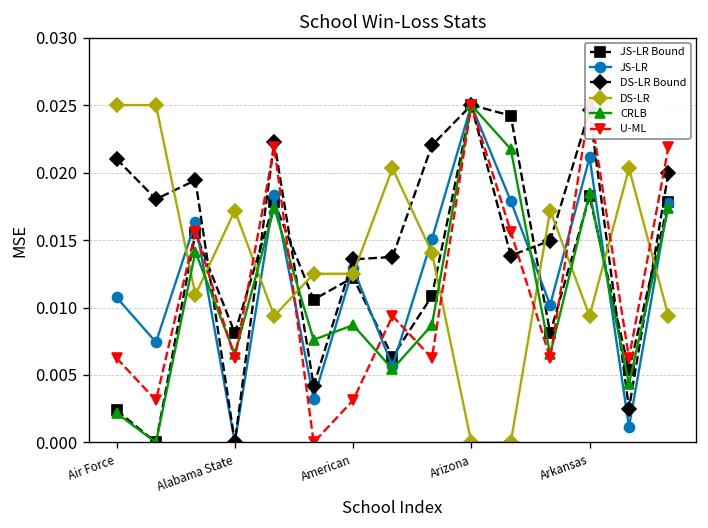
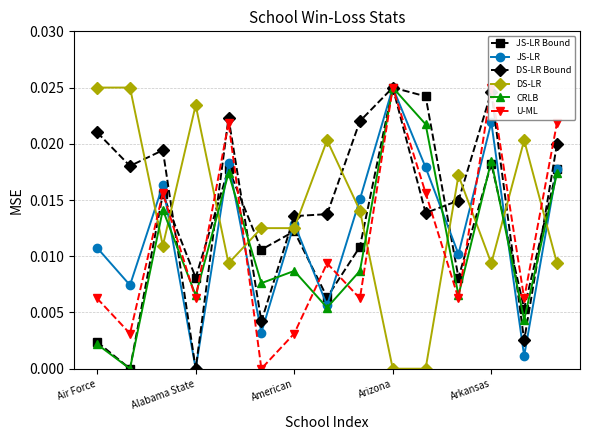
  {
    "JS-LR": {
      "Air Force": 0.0107,
      "American": 0.0129,
-     "Arkansas": 0.0211
+     "Arkansas": 0.0219
    },
    "DS-LR": {
      "Air Force": 0.0250,
-     "Alabama State": 0.0172,
+     "Alabama State": 0.0234,
      "American": 0.0125,
      "Arizona": 0.0000,
      "Arkansas": 0.0094
    },
    "CRLB": {
      "Alabama State": 0.0065,
      "American": 0.0087,
      "Arkansas": 0.0185
    },
    "U-ML": {
      "Air Force": 0.0063,
      "Alabama State": 0.0063,
      "American": 0.0031
    }
  }
